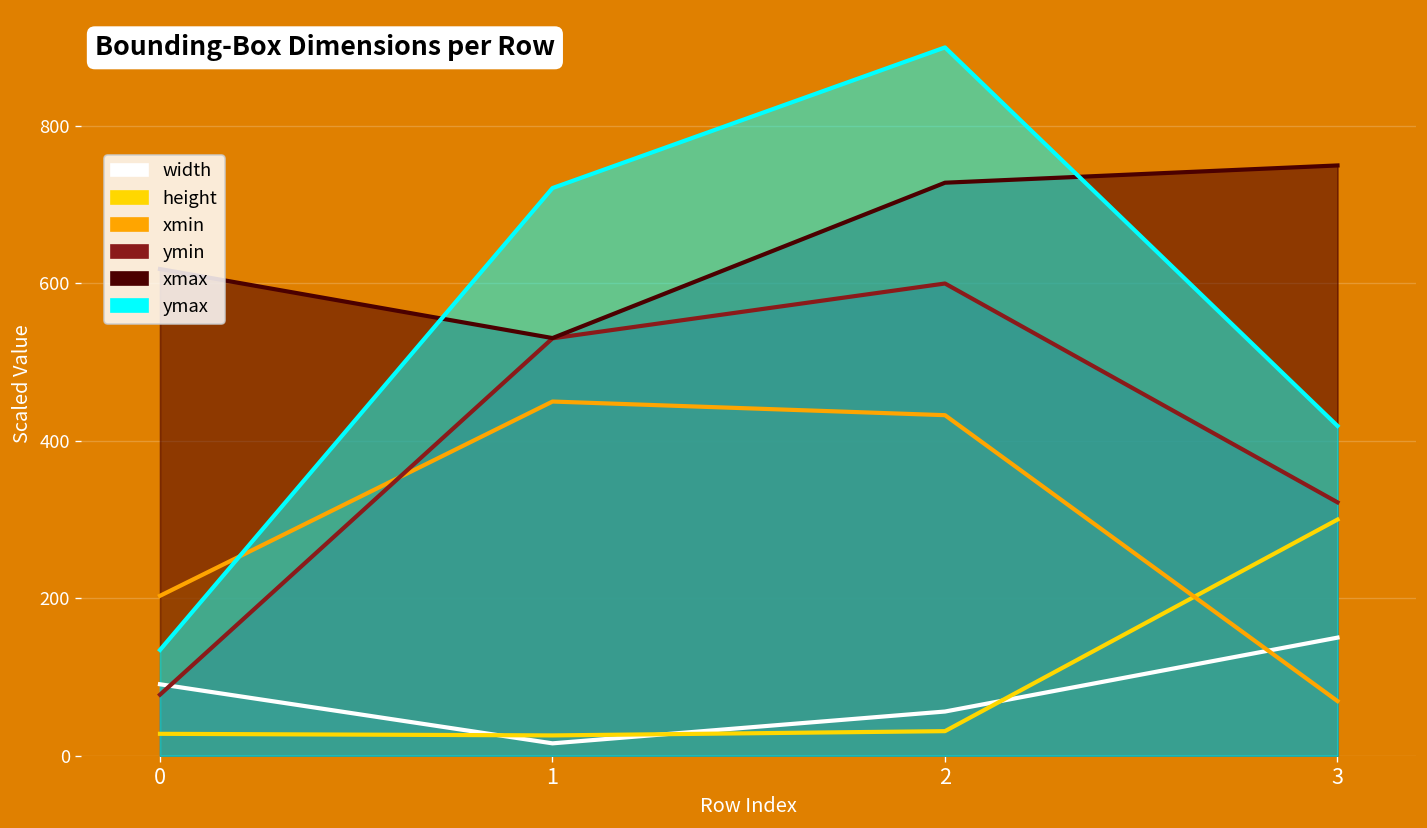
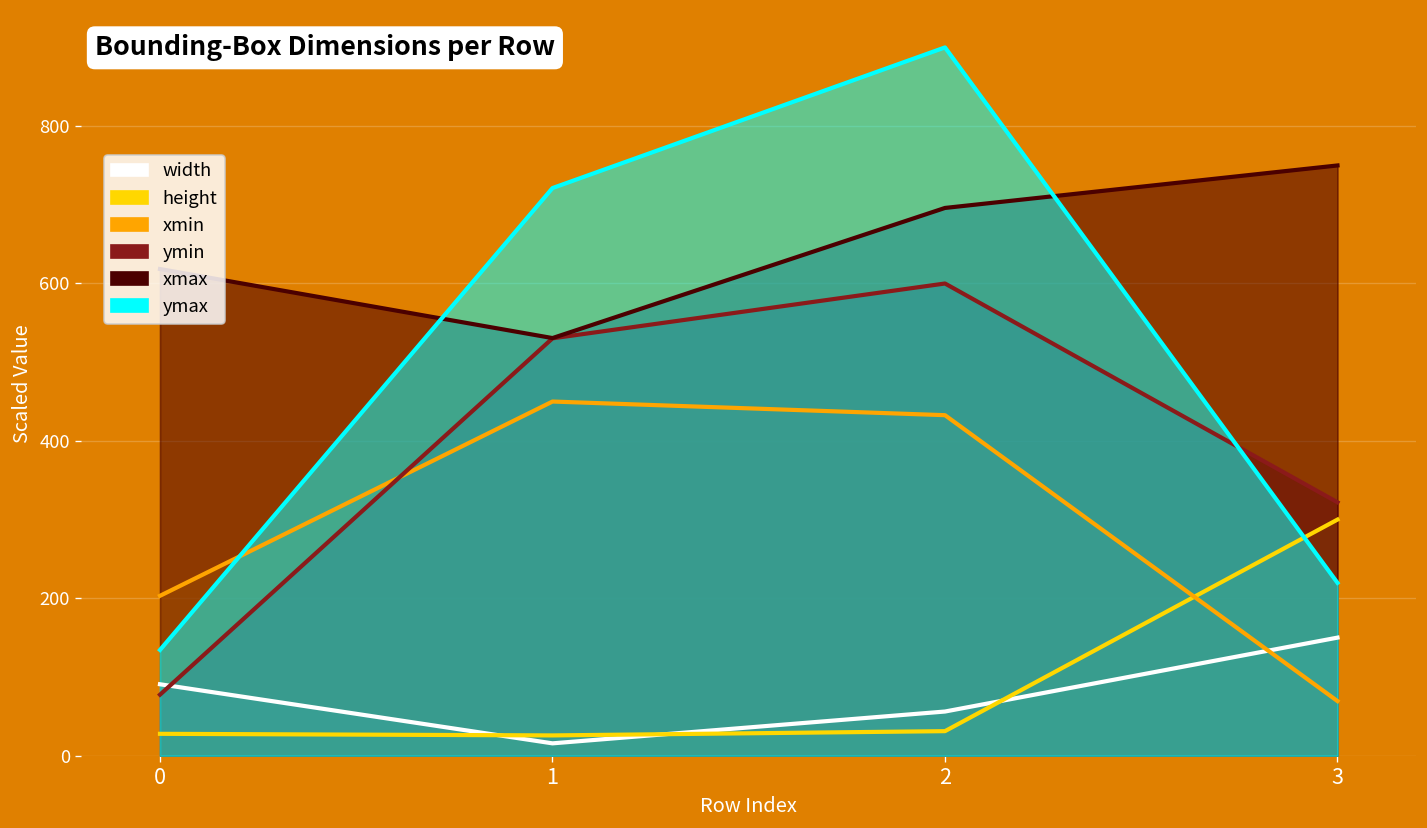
  {
    "width": {
      "0": 90,
      "1": 20,
      "2": 60,
      "3": 150
    },
    "ymin": {
      "0": 80,
      "2": 600,
      "3": 320
    },
    "xmax": {
-     "2": 730,
+     "2": 700,
      "3": 750
    },
    "ymax": {
      "0": 130,
      "1": 720,
      "2": 900,
-     "3": 420
+     "3": 220
    }
  }
